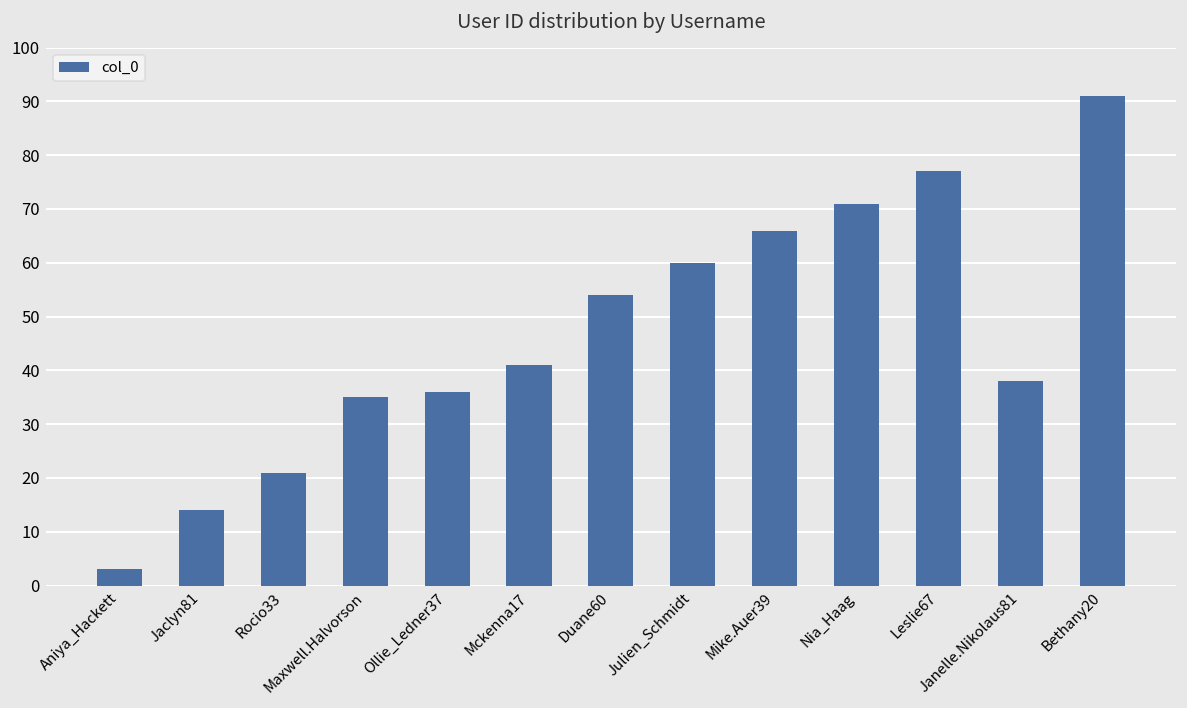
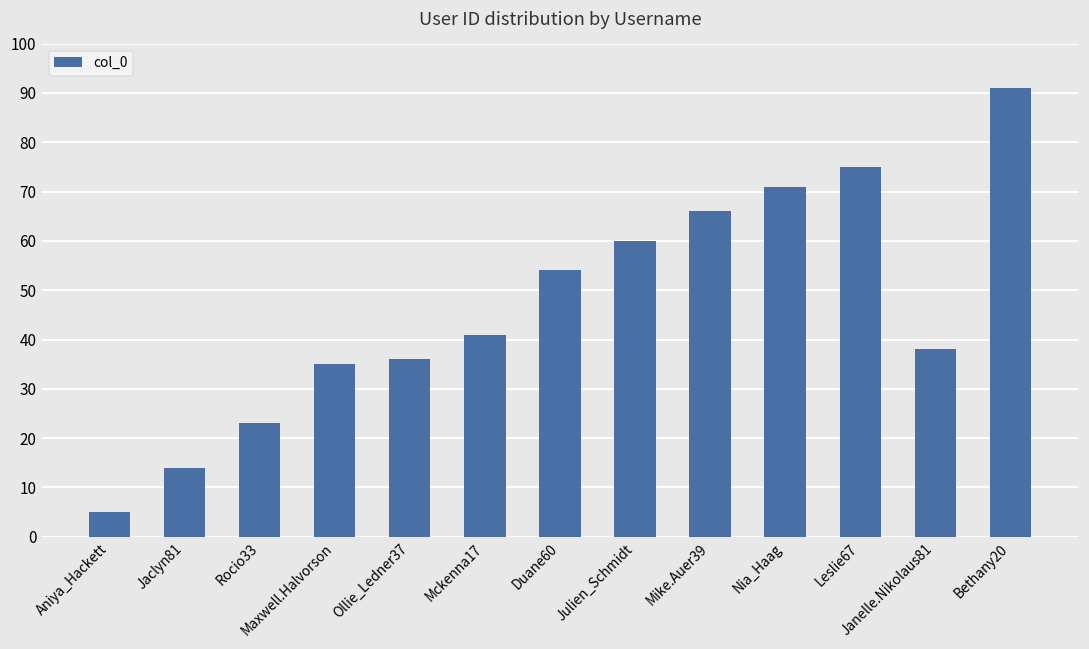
  {
-   "Aniya_Hackett": 3,
+   "Aniya_Hackett": 5,
    "Jaclyn81": 14,
-   "Rocio33": 21,
+   "Rocio33": 23,
    "Maxwell.Halvorson": 35,
    "Ollie_Ledner37": 36,
    "Mckenna17": 41,
    "Duane60": 54,
    "Julien_Schmidt": 60,
    "Mike.Auer39": 66,
    "Nia_Haag": 71,
-   "Leslie67": 77,
+   "Leslie67": 75,
    "Janelle.Nikolaus81": 38,
    "Bethany20": 91
  }
